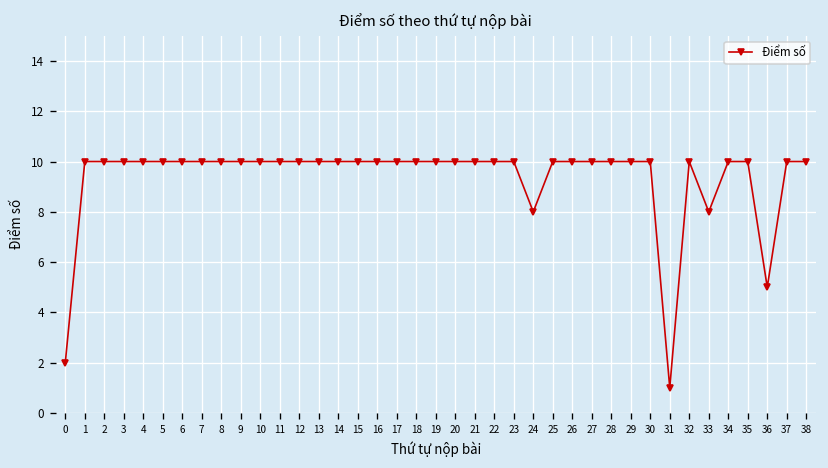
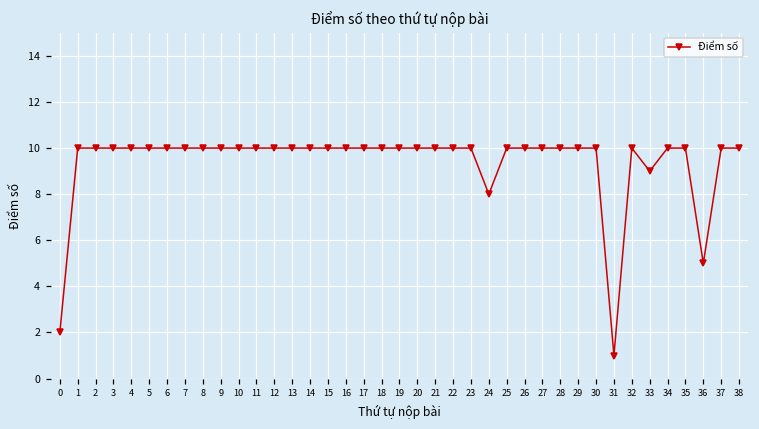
  {
    "0": 2,
    "1": 10,
    "2": 10,
    "3": 10,
    "4": 10,
    "5": 10,
    "6": 10,
    "7": 10,
    "8": 10,
    "9": 10,
    "10": 10,
    "11": 10,
    "12": 10,
    "13": 10,
    "14": 10,
    "15": 10,
    "16": 10,
    "17": 10,
    "18": 10,
    "19": 10,
    "20": 10,
    "21": 10,
    "22": 10,
    "23": 10,
    "24": 8,
    "25": 10,
    "26": 10,
    "27": 10,
    "28": 10,
    "29": 10,
    "30": 10,
    "31": 1,
    "32": 10,
-   "33": 8,
+   "33": 9,
    "34": 10,
    "35": 10,
    "36": 5,
    "37": 10,
    "38": 10
  }
